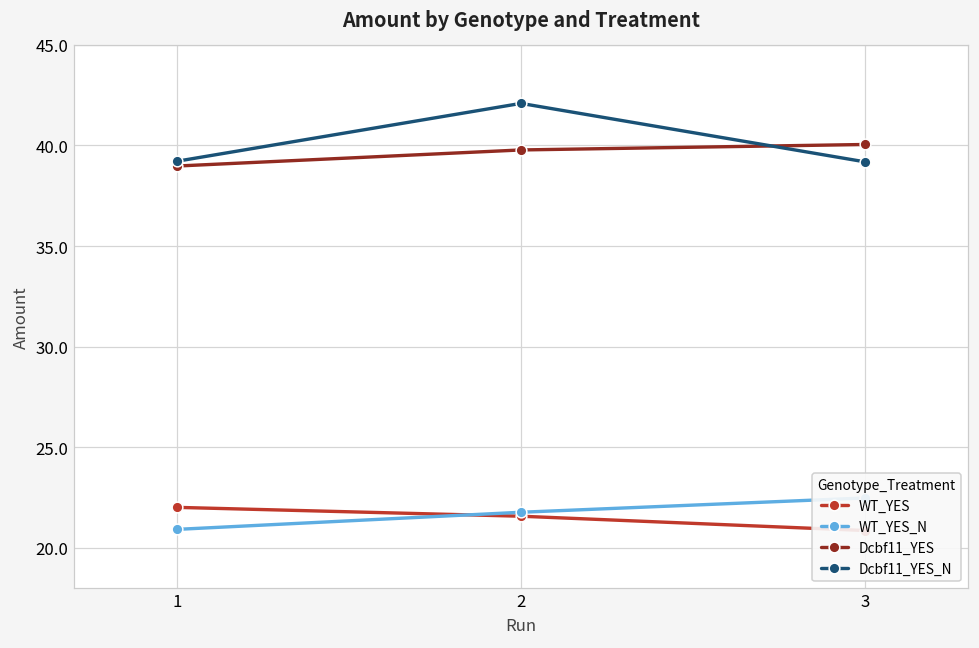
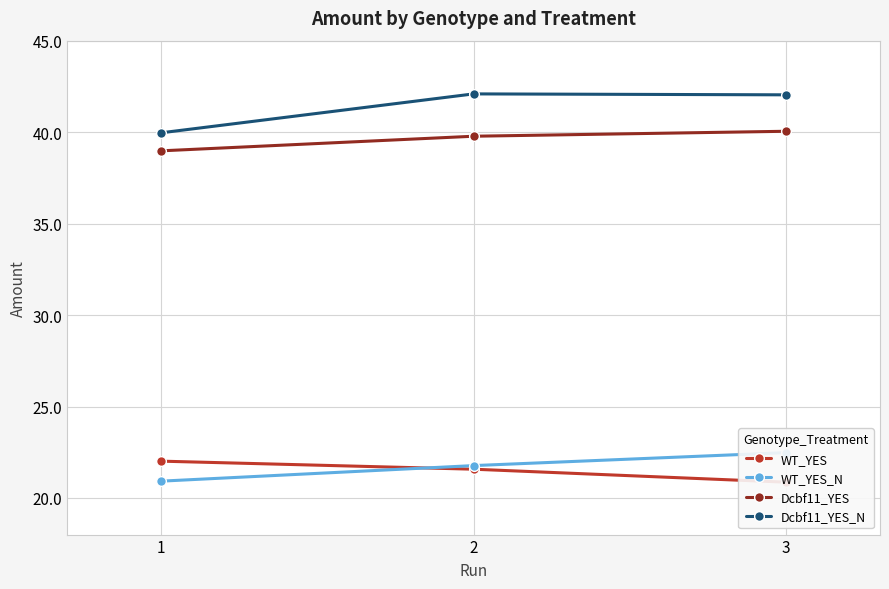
  {
    "WT_YES_N": {
      "1": 20.9,
      "2": 21.8
    },
    "Dcbf11_YES_N": {
-     "1": 39.2,
+     "1": 40.0,
      "2": 42.1,
-     "3": 39.2
+     "3": 42.0
    }
  }
